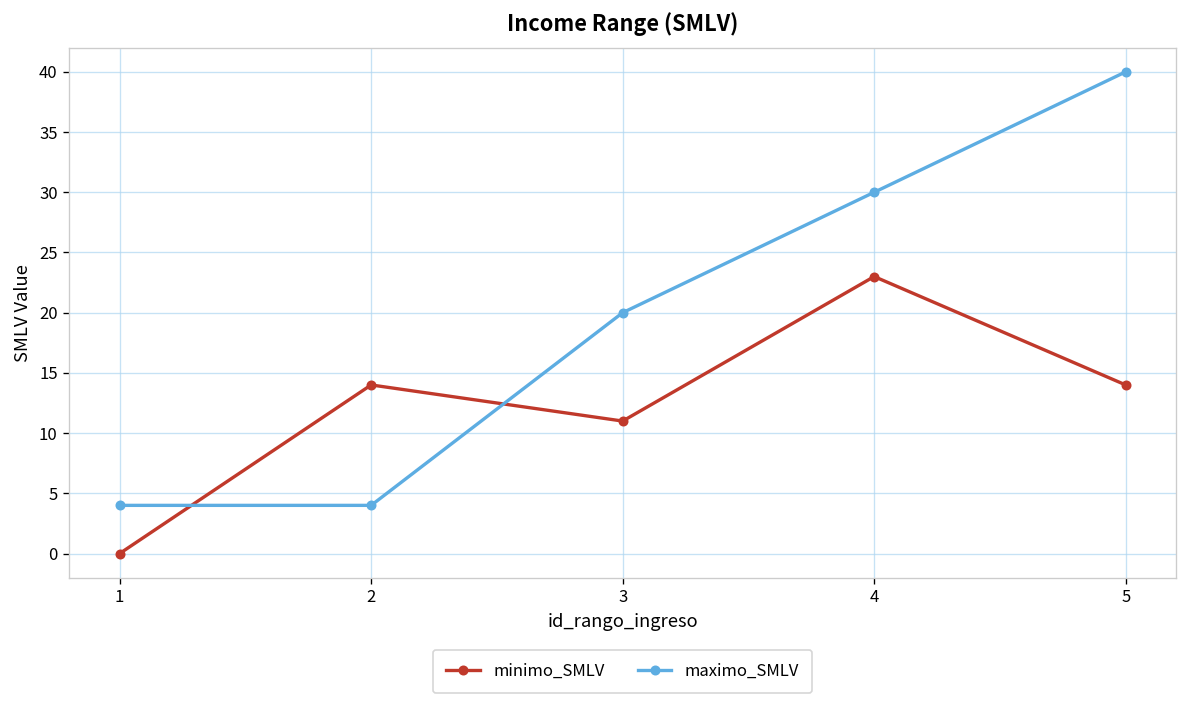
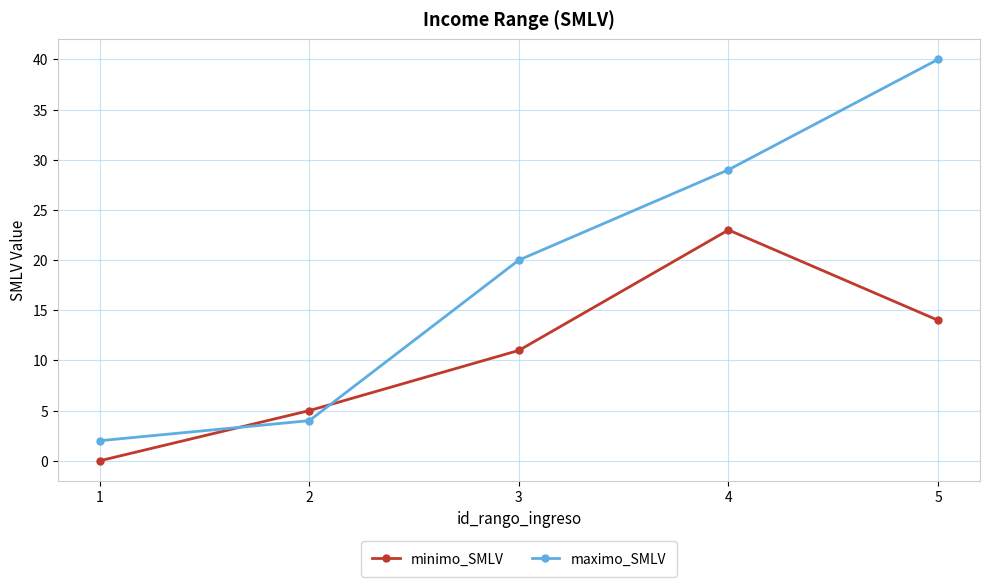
  {
    "minimo_SMLV": {
      "1": 0,
-     "2": 14,
+     "2": 5,
      "3": 11,
      "4": 23,
      "5": 14
    },
    "maximo_SMLV": {
-     "1": 4,
+     "1": 2,
      "2": 4,
      "3": 20,
-     "4": 30,
+     "4": 29,
      "5": 40
    }
  }
